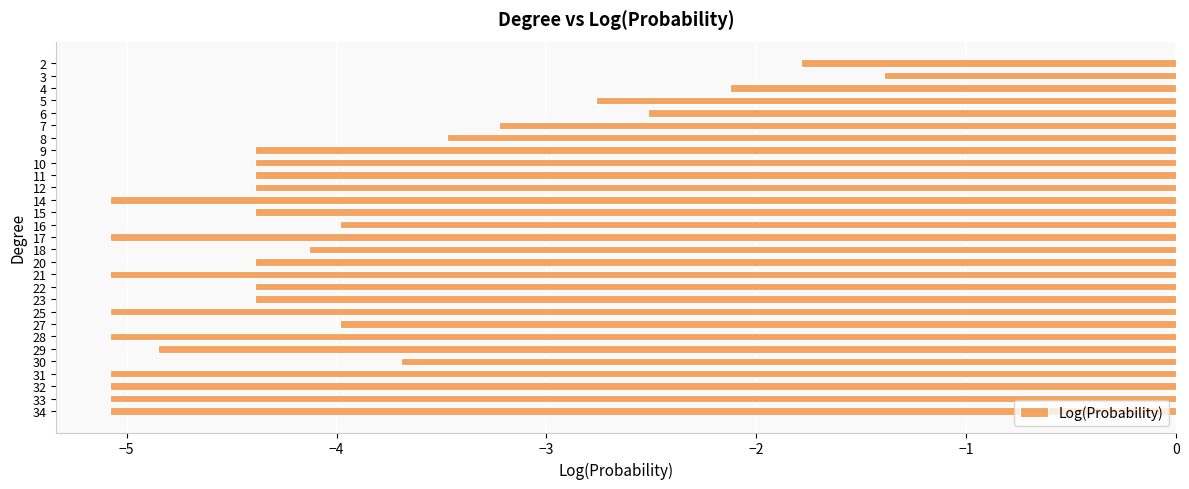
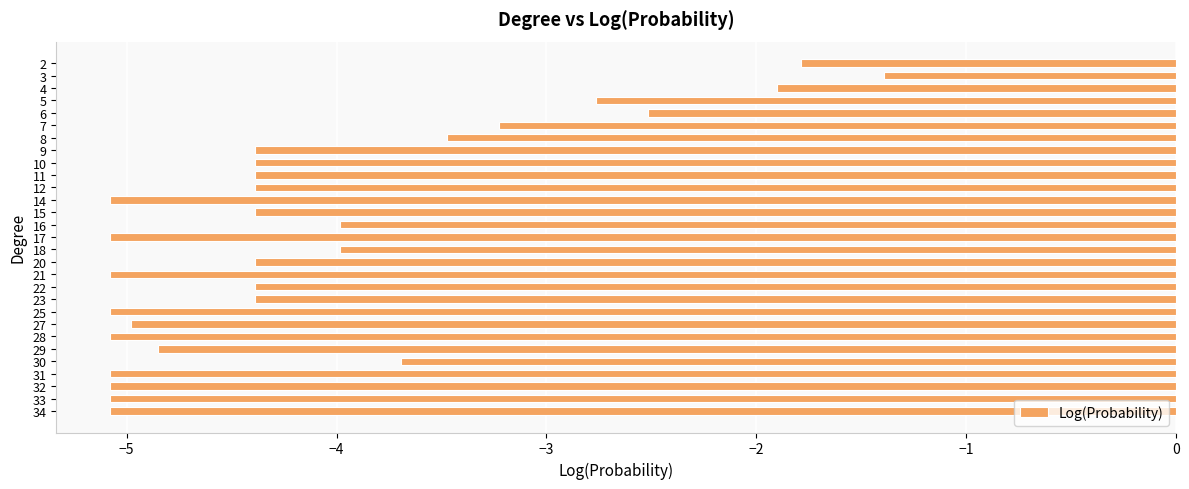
  {
    "2": -1.79,
    "3": -1.39,
-   "4": -2.12,
+   "4": -1.90,
    "5": -2.76,
    "6": -2.52,
    "7": -3.23,
    "8": -3.47,
    "9": -4.39,
    "10": -4.39,
    "11": -4.39,
    "12": -4.39,
    "14": -5.08,
    "15": -4.39,
    "16": -3.98,
    "17": -5.08,
-   "18": -4.13,
+   "18": -3.98,
    "20": -4.39,
    "21": -5.08,
    "22": -4.39,
    "23": -4.39,
    "25": -5.08,
-   "27": -3.98,
+   "27": -4.98,
    "28": -5.08,
    "29": -4.85,
    "30": -3.70,
    "31": -5.08,
    "32": -5.08,
    "33": -5.08,
    "34": -5.08
  }
